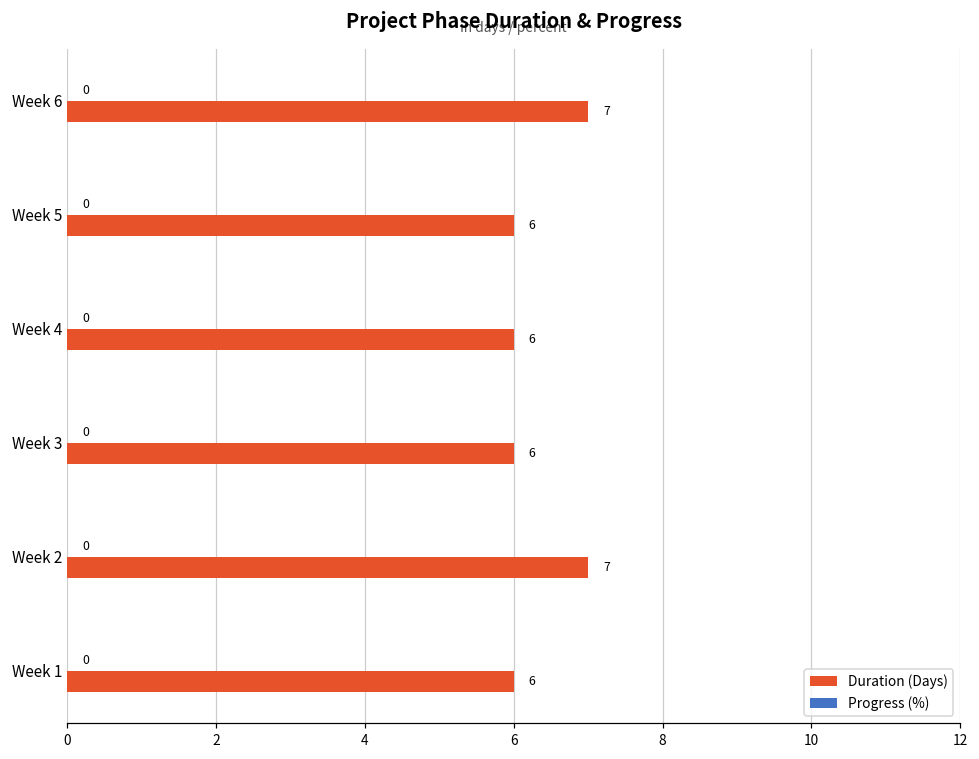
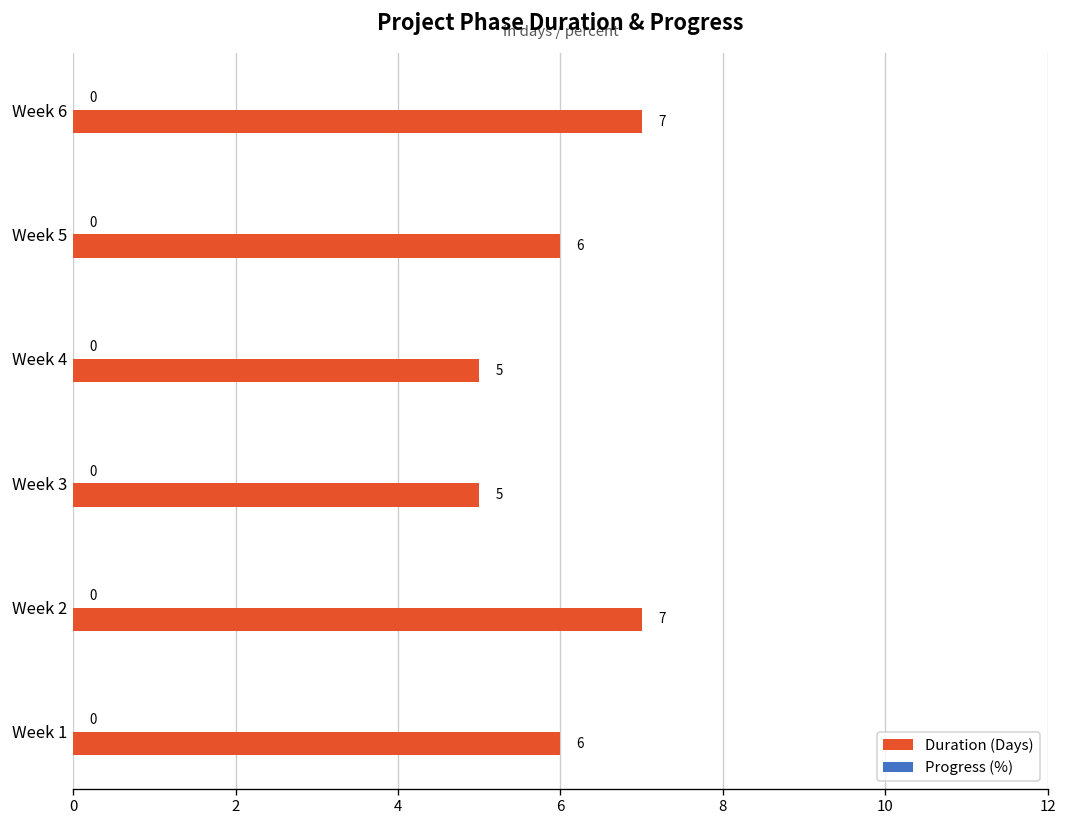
  {
    "Duration (Days)": {
      "Week 6": 7,
      "Week 5": 6,
-     "Week 4": 6,
-     "Week 3": 6,
+     "Week 4": 5,
+     "Week 3": 5,
      "Week 2": 7,
      "Week 1": 6
    },
    "Progress (%)": {
      "Week 6": 0,
      "Week 5": 0,
      "Week 4": 0,
      "Week 3": 0,
      "Week 2": 0,
      "Week 1": 0
    }
  }
